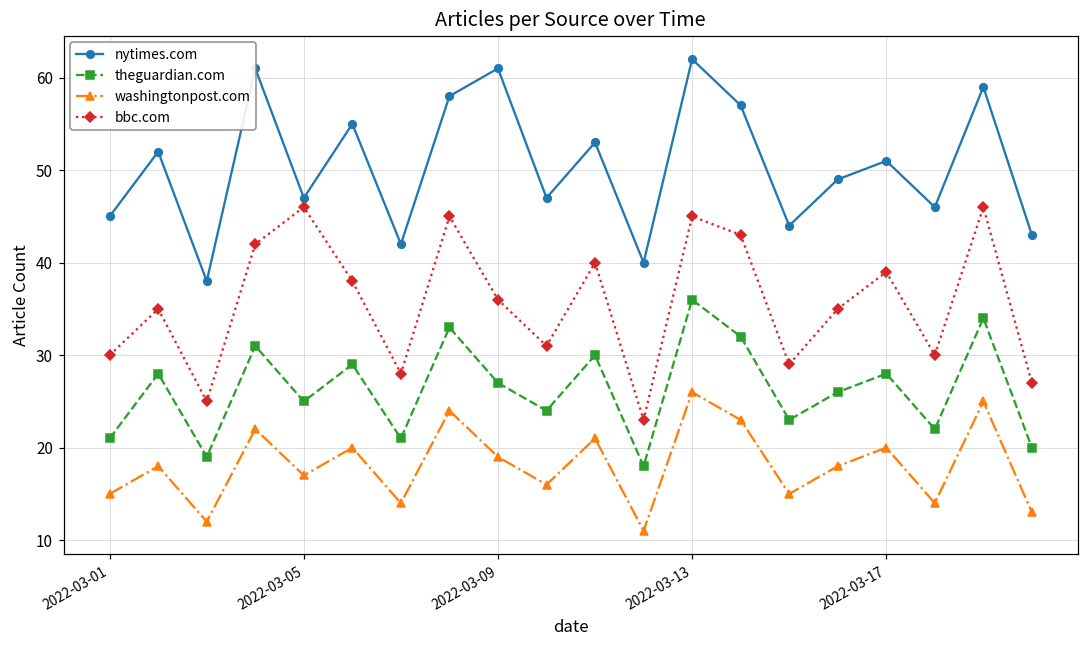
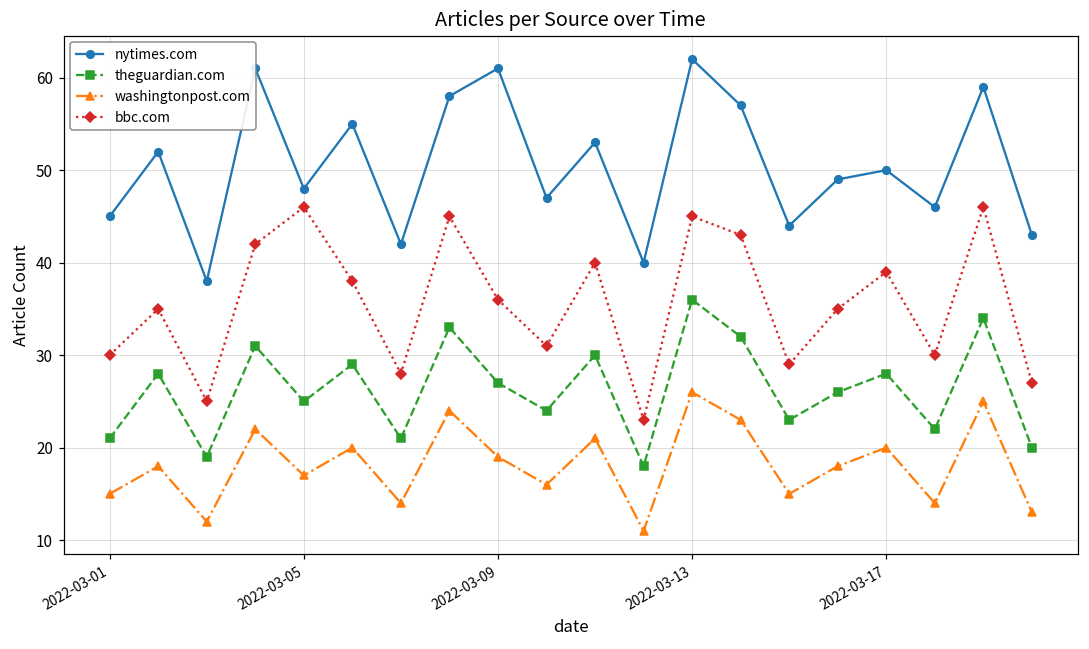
  {
    "nytimes.com": {
      "2022-03-01": 45,
-     "2022-03-05": 47,
+     "2022-03-05": 48,
      "2022-03-09": 61,
      "2022-03-13": 62,
-     "2022-03-17": 51
+     "2022-03-17": 50
    },
    "theguardian.com": {
      "2022-03-01": 21,
      "2022-03-05": 25,
      "2022-03-09": 27,
      "2022-03-13": 36,
      "2022-03-17": 28
    },
    "washingtonpost.com": {
      "2022-03-01": 15,
      "2022-03-05": 17,
      "2022-03-09": 19,
      "2022-03-13": 26,
      "2022-03-17": 20
    },
    "bbc.com": {
      "2022-03-01": 30,
      "2022-03-05": 46,
      "2022-03-09": 36,
      "2022-03-13": 45,
      "2022-03-17": 39
    }
  }
